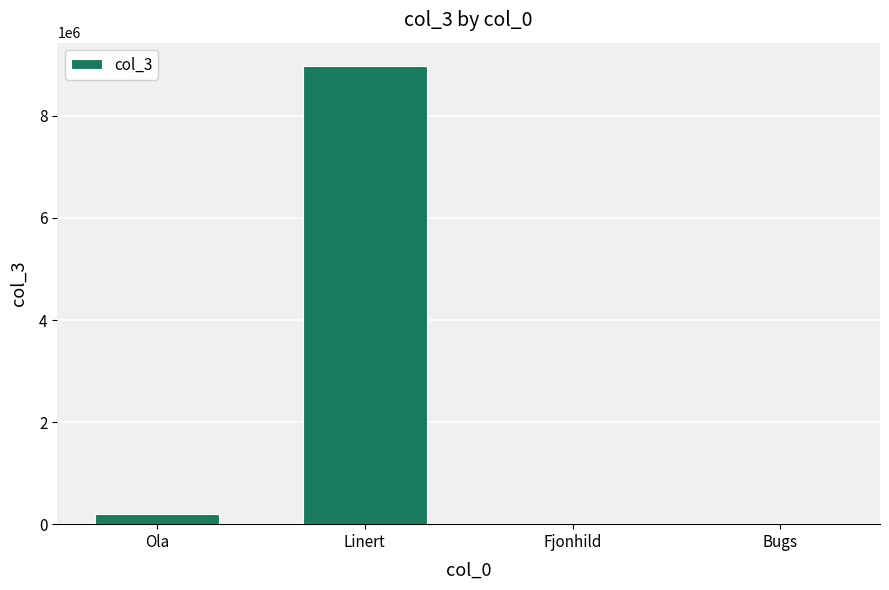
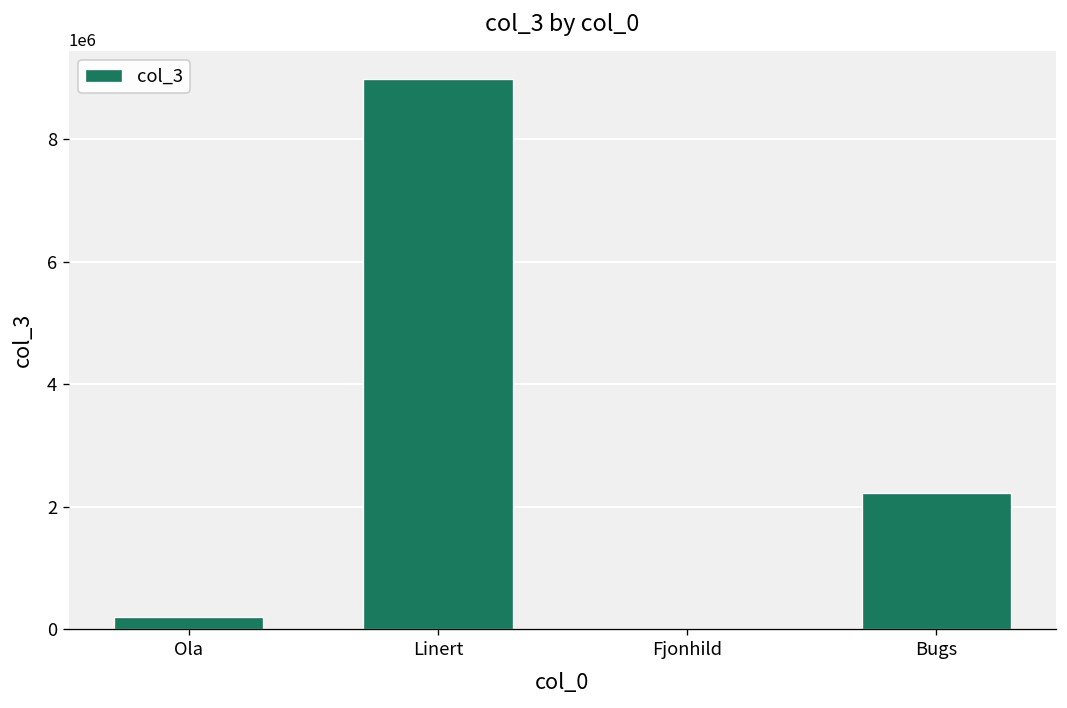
  {
    "Ola": 200000,
    "Linert": 9000000,
-   "Bugs": 0
+   "Bugs": 2200000
  }
